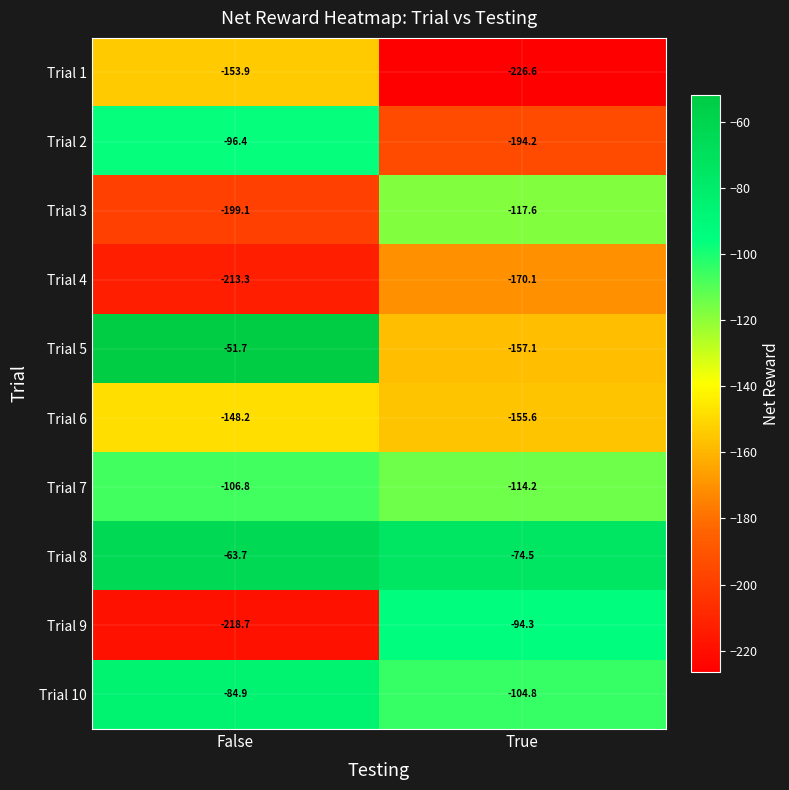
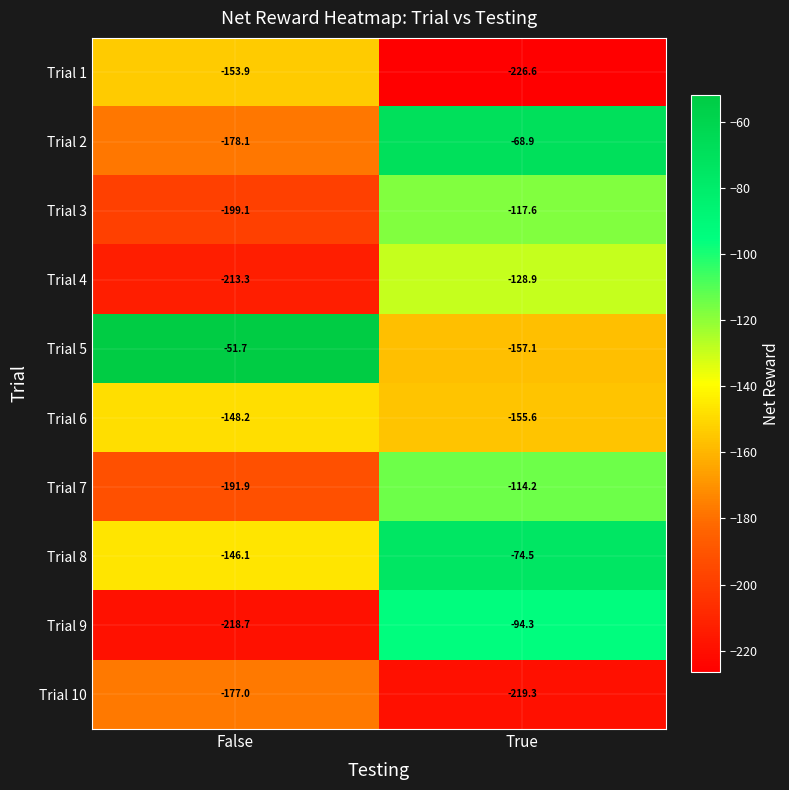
  {
    "Trial 1": {
      "False": -153.9,
      "True": -226.6
    },
    "Trial 2": {
-     "False": -96.4,
-     "True": -194.2
+     "False": -178.1,
+     "True": -68.9
    },
    "Trial 3": {
      "False": -199.1,
      "True": -117.6
    },
    "Trial 4": {
      "False": -213.3,
-     "True": -170.1
+     "True": -128.9
    },
    "Trial 5": {
      "False": -51.7,
      "True": -157.1
    },
    "Trial 6": {
      "False": -148.2,
      "True": -155.6
    },
    "Trial 7": {
-     "False": -106.8,
+     "False": -191.9,
      "True": -114.2
    },
    "Trial 8": {
-     "False": -63.7,
+     "False": -146.1,
      "True": -74.5
    },
    "Trial 9": {
      "False": -218.7,
      "True": -94.3
    },
    "Trial 10": {
-     "False": -84.9,
-     "True": -104.8
+     "False": -177.0,
+     "True": -219.3
    }
  }
